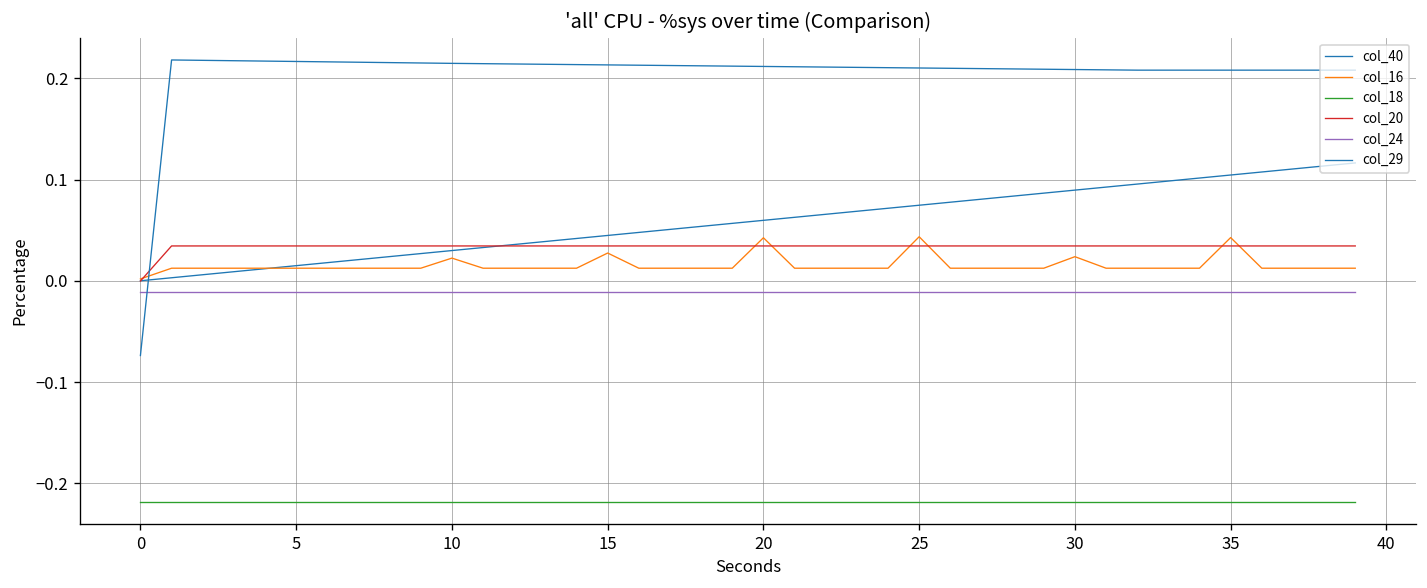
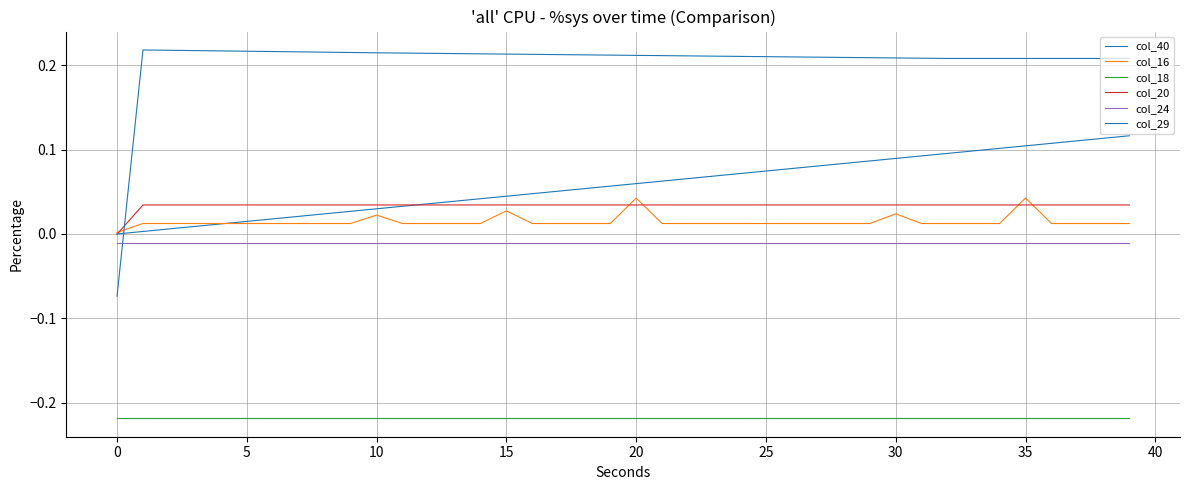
  {
    "col_16": {
      "10": 0.02,
      "15": 0.03,
      "20": 0.04,
-     "25": 0.04,
+     "25": 0.01,
      "30": 0.02,
      "35": 0.04
    },
    "col_18": {
      "0": -0.22,
      "5": -0.22,
      "10": -0.22,
      "15": -0.22,
      "20": -0.22,
      "25": -0.22,
      "30": -0.22,
      "35": -0.22
    },
    "col_20": {
      "5": 0.03,
      "10": 0.03,
      "15": 0.03,
      "20": 0.03,
      "25": 0.03,
      "30": 0.03,
      "35": 0.03
    },
    "col_24": {
      "0": -0.01,
      "5": -0.01,
      "10": -0.01,
      "15": -0.01,
      "20": -0.01,
      "25": -0.01,
      "30": -0.01,
      "35": -0.01
    }
  }
